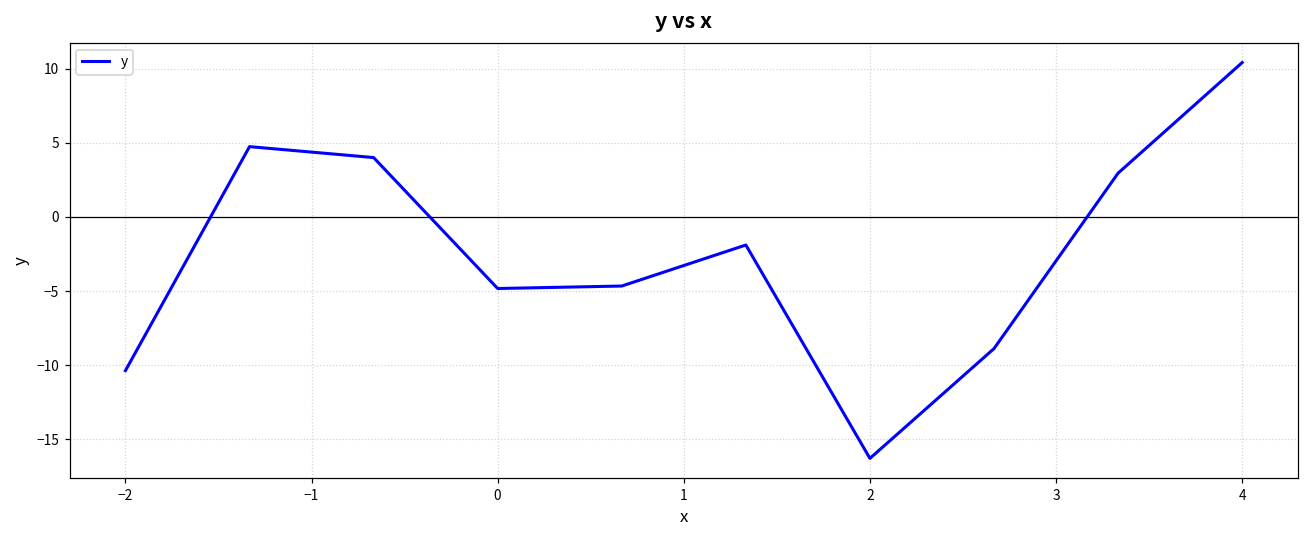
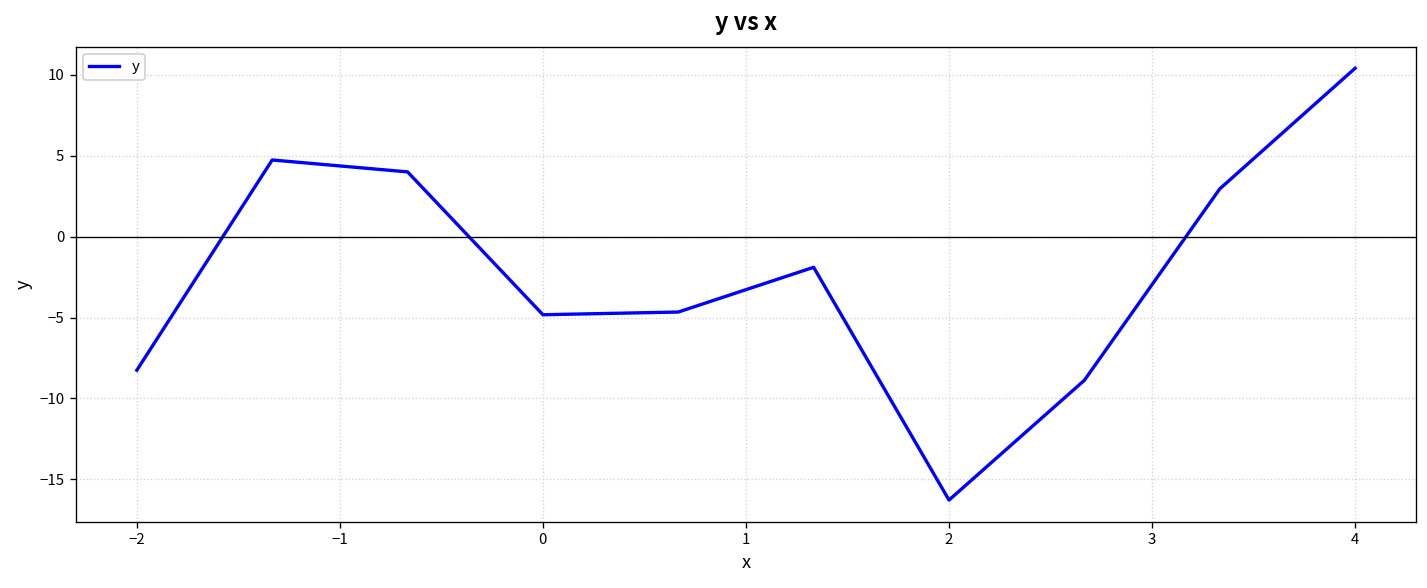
  {
-   "−2": -10.4,
+   "−2": -8.3,
    "0": -4.8,
    "2": -16.3,
    "4": 10.4
  }
